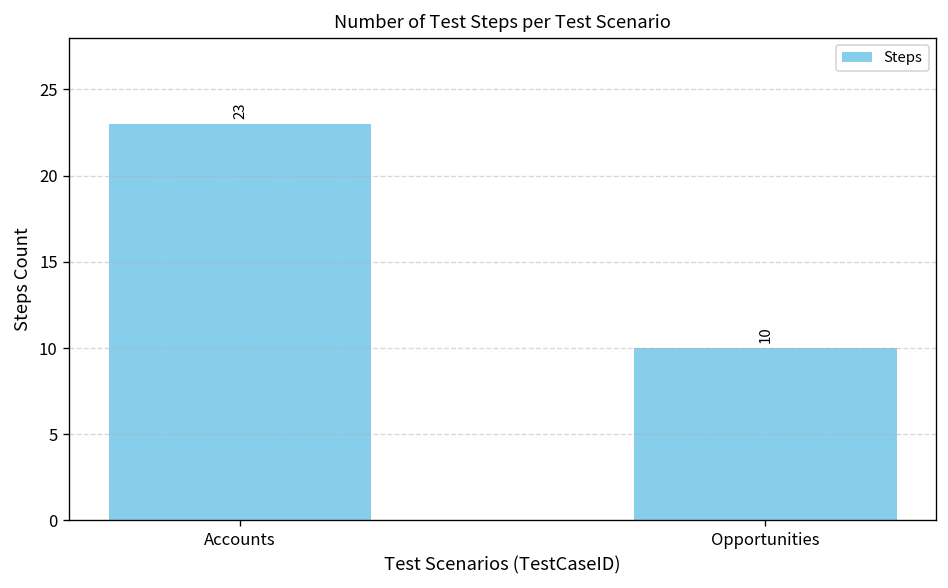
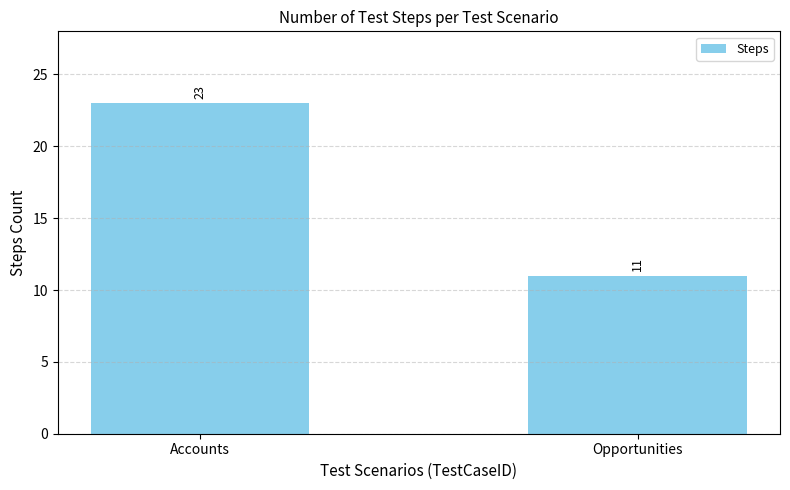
  {
    "Accounts": 23,
-   "Opportunities": 10
+   "Opportunities": 11
  }
